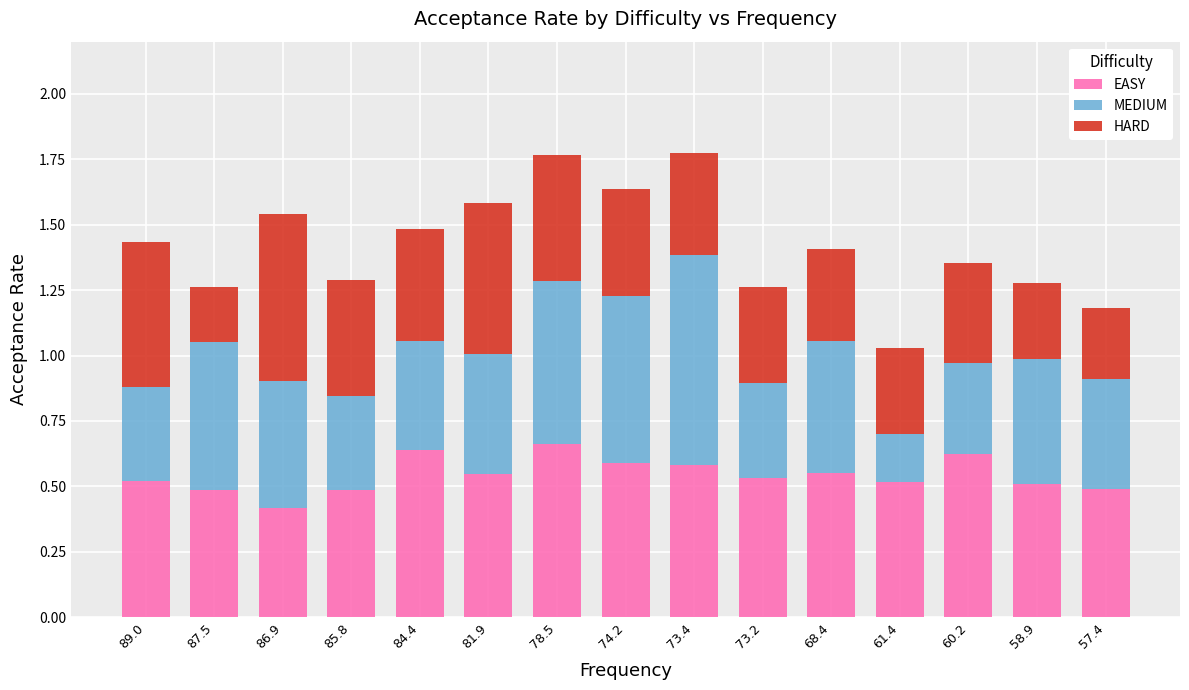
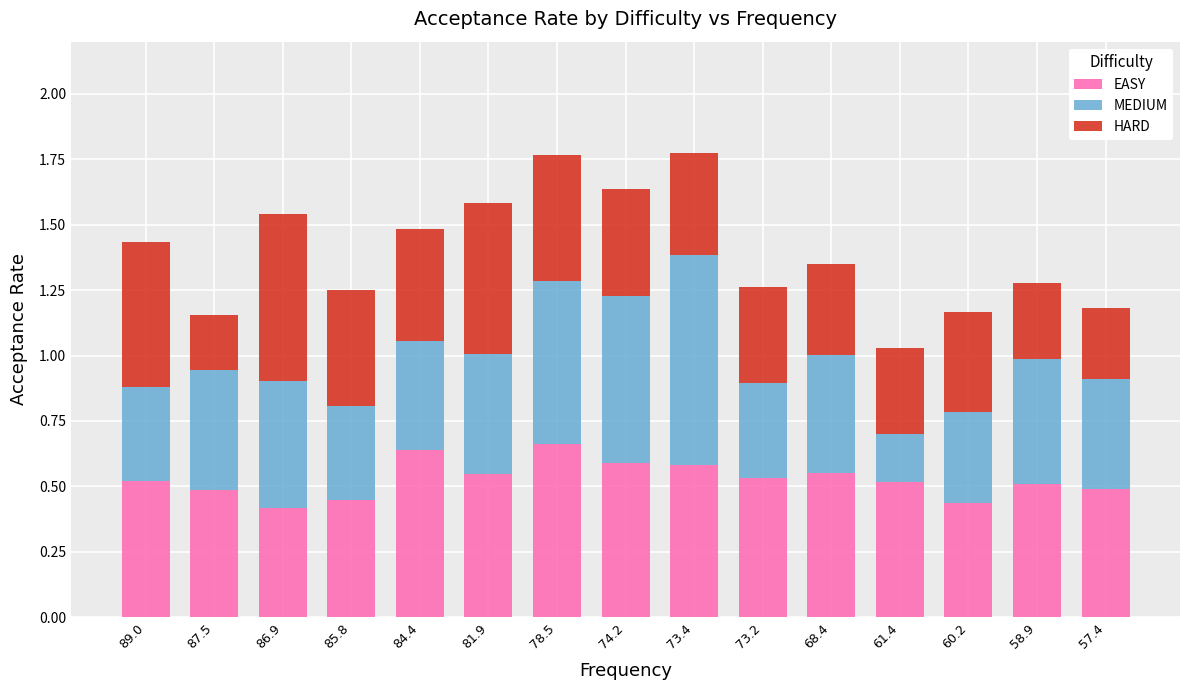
  {
    "EASY": {
      "89.0": 0.52,
      "87.5": 0.49,
      "86.9": 0.42,
-     "85.8": 0.48,
+     "85.8": 0.45,
      "84.4": 0.64,
      "81.9": 0.55,
      "78.5": 0.66,
      "74.2": 0.59,
      "73.4": 0.58,
      "73.2": 0.53,
      "68.4": 0.55,
      "61.4": 0.52,
-     "60.2": 0.62,
+     "60.2": 0.44,
      "58.9": 0.51,
      "57.4": 0.49
    },
    "MEDIUM": {
      "89.0": 0.36,
-     "87.5": 0.57,
+     "87.5": 0.46,
      "86.9": 0.49,
      "85.8": 0.36,
      "84.4": 0.42,
      "81.9": 0.46,
      "78.5": 0.63,
      "74.2": 0.64,
      "73.4": 0.80,
      "73.2": 0.36,
-     "68.4": 0.51,
+     "68.4": 0.45,
      "61.4": 0.18,
      "60.2": 0.35,
      "58.9": 0.48,
      "57.4": 0.42
    },
    "HARD": {
      "89.0": 0.55,
      "87.5": 0.21,
      "86.9": 0.64,
      "85.8": 0.44,
      "84.4": 0.42,
      "81.9": 0.58,
      "78.5": 0.48,
      "74.2": 0.41,
      "73.4": 0.39,
      "73.2": 0.37,
      "68.4": 0.35,
      "61.4": 0.33,
      "60.2": 0.38,
      "58.9": 0.29,
      "57.4": 0.27
    }
  }
